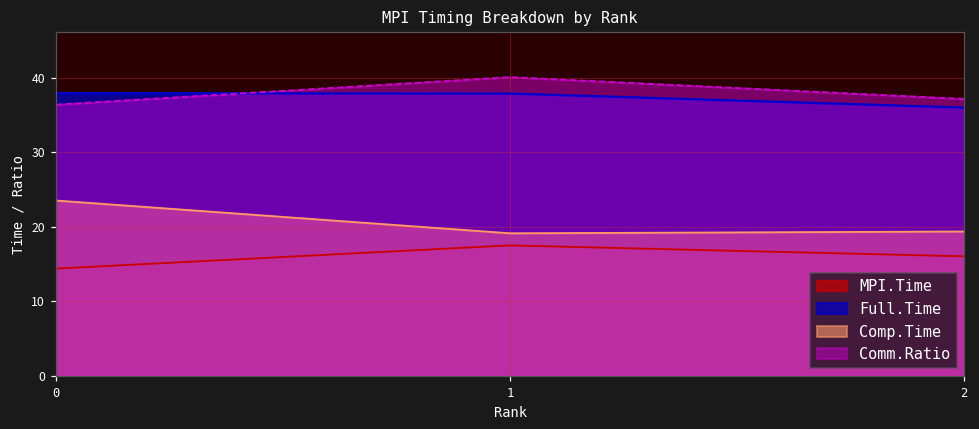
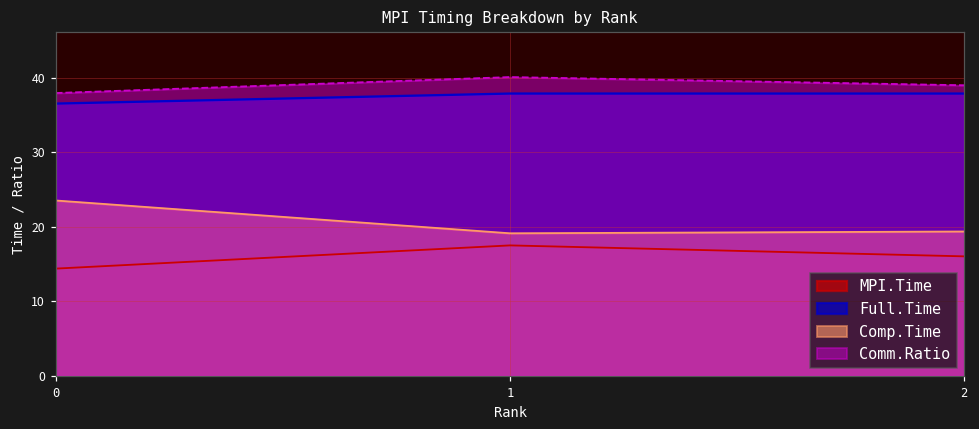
  {
    "MPI.Time": {
      "0": 14,
      "1": 18,
      "2": 16
    },
    "Full.Time": {
-     "0": 38,
+     "0": 37,
      "1": 38,
-     "2": 36
+     "2": 38
    },
    "Comp.Time": {
      "0": 24,
      "1": 19,
      "2": 19
    },
    "Comm.Ratio": {
-     "0": 36,
+     "0": 38,
      "1": 40,
-     "2": 37
+     "2": 39
    }
  }
